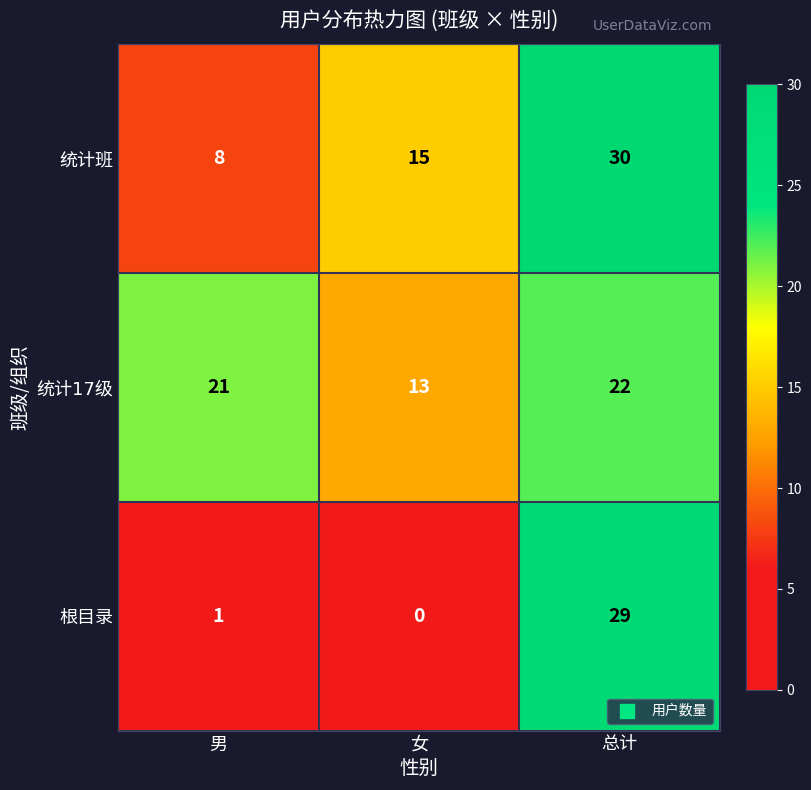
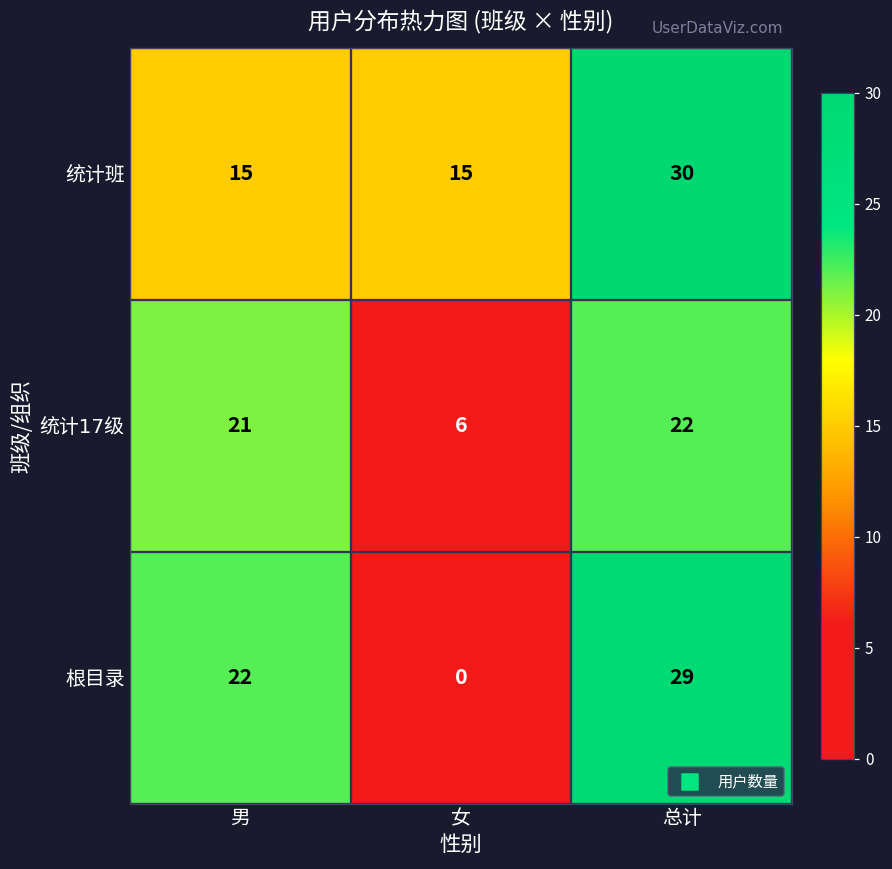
  {
    "统计班": {
-     "男": 8,
+     "男": 15,
      "女": 15,
      "总计": 30
    },
    "统计17级": {
      "男": 21,
-     "女": 13,
+     "女": 6,
      "总计": 22
    },
    "根目录": {
-     "男": 1,
+     "男": 22,
      "女": 0,
      "总计": 29
    }
  }
